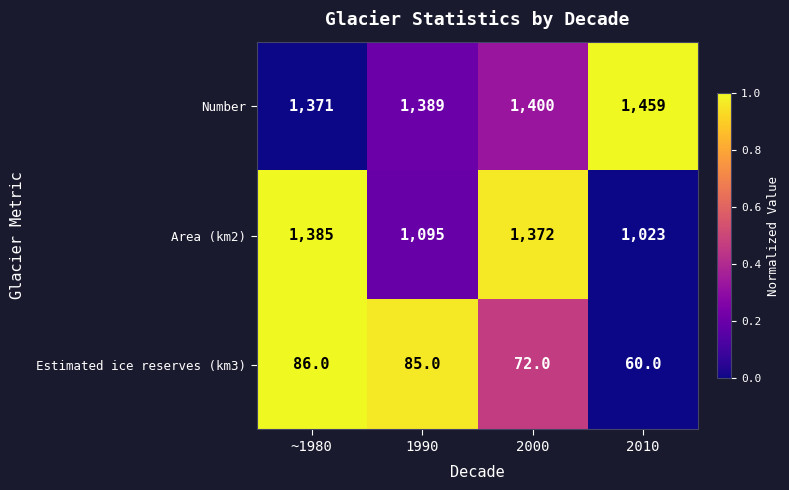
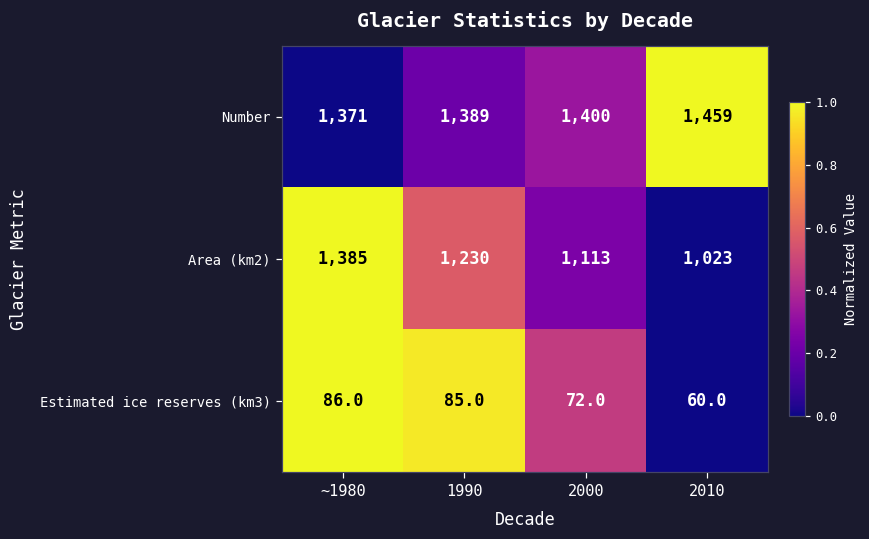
  {
    "Number": {
      "~1980": "1,371",
      "1990": "1,389",
      "2000": "1,400",
      "2010": "1,459"
    },
    "Area (km2)": {
      "~1980": "1,385",
-     "1990": "1,095",
-     "2000": "1,372",
+     "1990": "1,230",
+     "2000": "1,113",
      "2010": "1,023"
    },
    "Estimated ice reserves (km3)": {
      "~1980": "86.0",
      "1990": "85.0",
      "2000": "72.0",
      "2010": "60.0"
    }
  }
